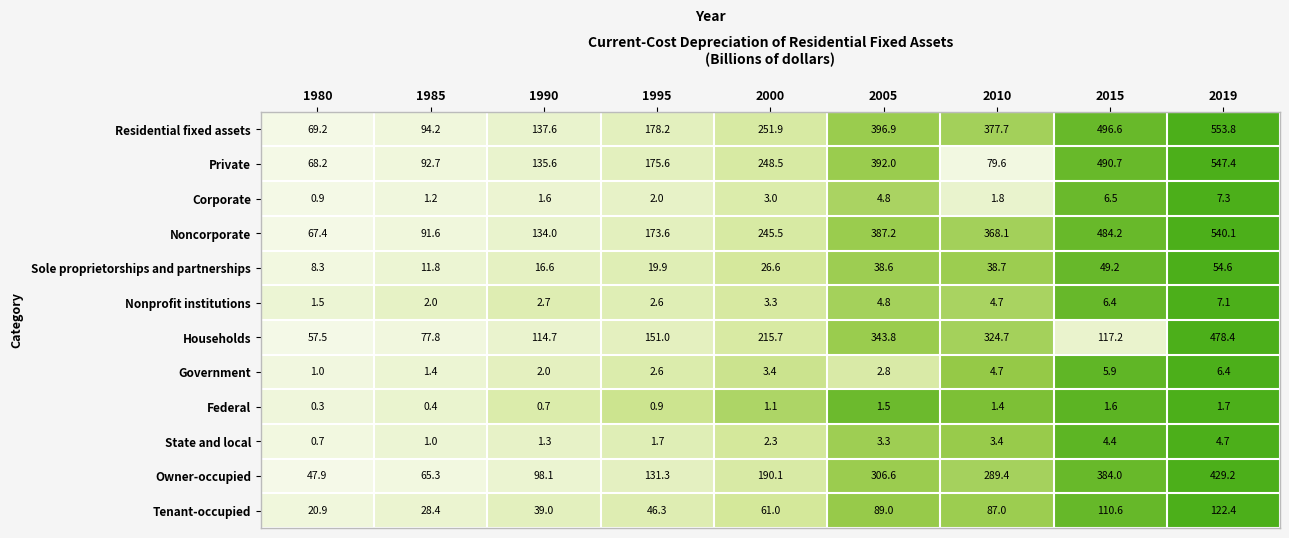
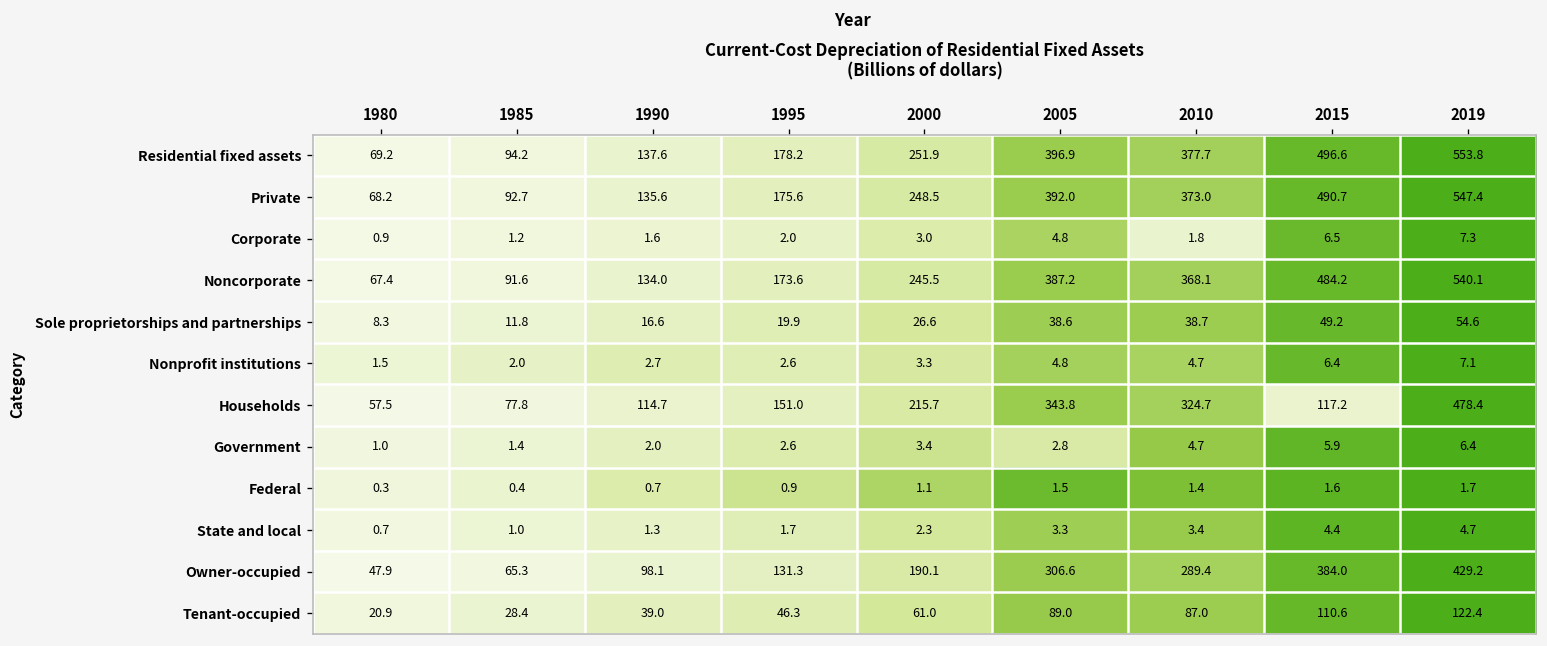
  {
    "Residential fixed assets": {
      "1980": 69.2,
      "1985": 94.2,
      "1990": 137.6,
      "1995": 178.2,
      "2000": 251.9,
      "2005": 396.9,
      "2010": 377.7,
      "2015": 496.6,
      "2019": 553.8
    },
    "Private": {
      "1980": 68.2,
      "1985": 92.7,
      "1990": 135.6,
      "1995": 175.6,
      "2000": 248.5,
      "2005": 392.0,
-     "2010": 79.6,
+     "2010": 373.0,
      "2015": 490.7,
      "2019": 547.4
    },
    "Corporate": {
      "1980": 0.9,
      "1985": 1.2,
      "1990": 1.6,
      "1995": 2.0,
      "2000": 3.0,
      "2005": 4.8,
      "2010": 1.8,
      "2015": 6.5,
      "2019": 7.3
    },
    "Noncorporate": {
      "1980": 67.4,
      "1985": 91.6,
      "1990": 134.0,
      "1995": 173.6,
      "2000": 245.5,
      "2005": 387.2,
      "2010": 368.1,
      "2015": 484.2,
      "2019": 540.1
    },
    "Sole proprietorships and partnerships": {
      "1980": 8.3,
      "1985": 11.8,
      "1990": 16.6,
      "1995": 19.9,
      "2000": 26.6,
      "2005": 38.6,
      "2010": 38.7,
      "2015": 49.2,
      "2019": 54.6
    },
    "Nonprofit institutions": {
      "1980": 1.5,
      "1985": 2.0,
      "1990": 2.7,
      "1995": 2.6,
      "2000": 3.3,
      "2005": 4.8,
      "2010": 4.7,
      "2015": 6.4,
      "2019": 7.1
    },
    "Households": {
      "1980": 57.5,
      "1985": 77.8,
      "1990": 114.7,
      "1995": 151.0,
      "2000": 215.7,
      "2005": 343.8,
      "2010": 324.7,
      "2015": 117.2,
      "2019": 478.4
    },
    "Government": {
      "1980": 1.0,
      "1985": 1.4,
      "1990": 2.0,
      "1995": 2.6,
      "2000": 3.4,
      "2005": 2.8,
      "2010": 4.7,
      "2015": 5.9,
      "2019": 6.4
    },
    "Federal": {
      "1980": 0.3,
      "1985": 0.4,
      "1990": 0.7,
      "1995": 0.9,
      "2000": 1.1,
      "2005": 1.5,
      "2010": 1.4,
      "2015": 1.6,
      "2019": 1.7
    },
    "State and local": {
      "1980": 0.7,
      "1985": 1.0,
      "1990": 1.3,
      "1995": 1.7,
      "2000": 2.3,
      "2005": 3.3,
      "2010": 3.4,
      "2015": 4.4,
      "2019": 4.7
    },
    "Owner-occupied": {
      "1980": 47.9,
      "1985": 65.3,
      "1990": 98.1,
      "1995": 131.3,
      "2000": 190.1,
      "2005": 306.6,
      "2010": 289.4,
      "2015": 384.0,
      "2019": 429.2
    },
    "Tenant-occupied": {
      "1980": 20.9,
      "1985": 28.4,
      "1990": 39.0,
      "1995": 46.3,
      "2000": 61.0,
      "2005": 89.0,
      "2010": 87.0,
      "2015": 110.6,
      "2019": 122.4
    }
  }
